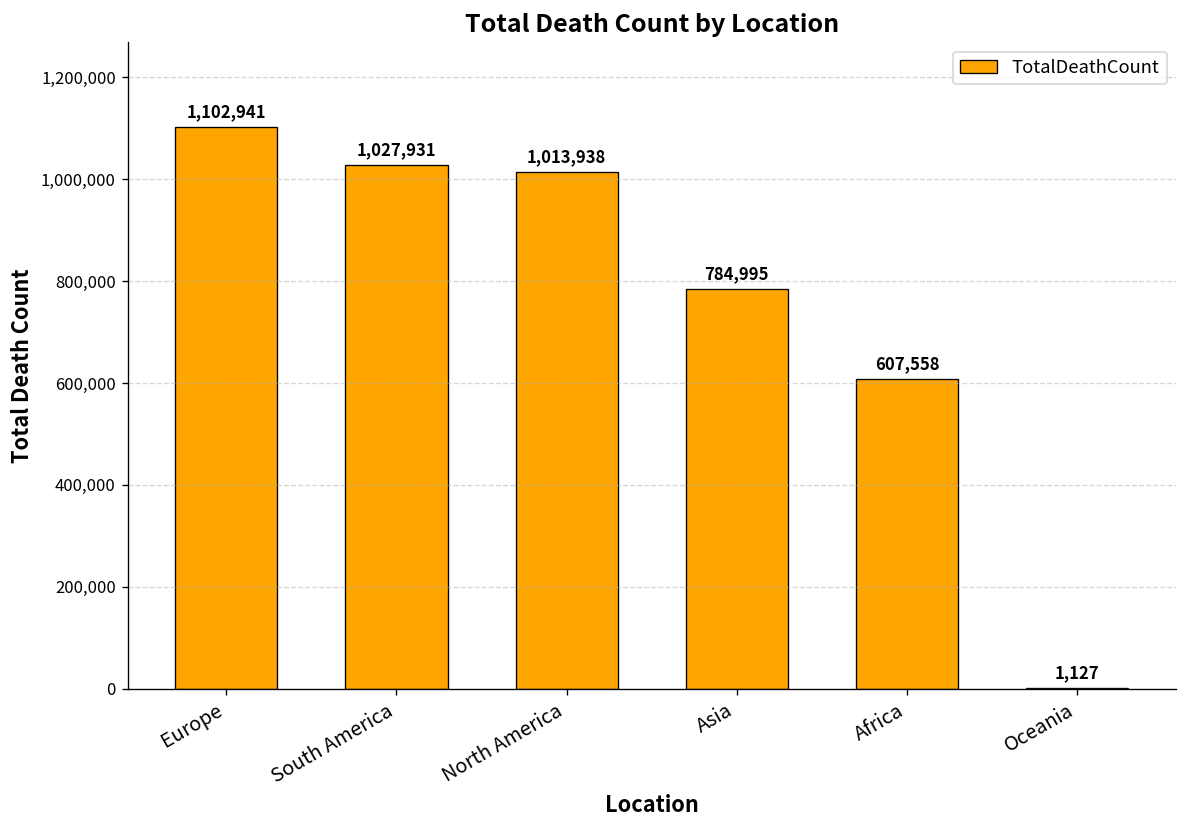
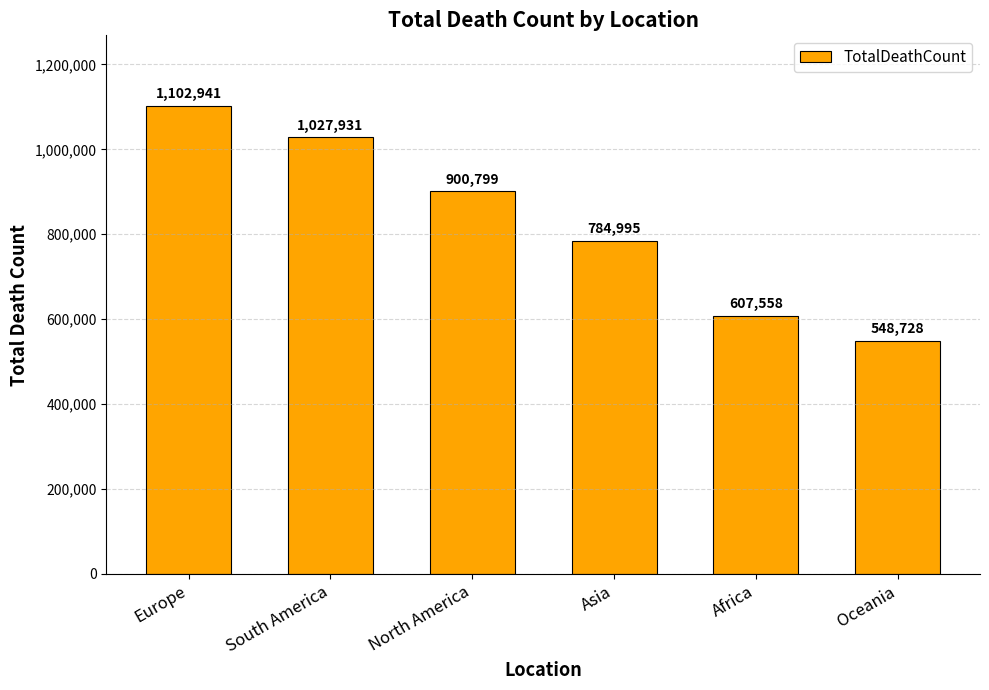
  {
    "Europe": "1,102,941",
    "South America": "1,027,931",
-   "North America": "1,013,938",
+   "North America": "900,799",
    "Asia": "784,995",
    "Africa": "607,558",
-   "Oceania": "1,127"
+   "Oceania": "548,728"
  }
